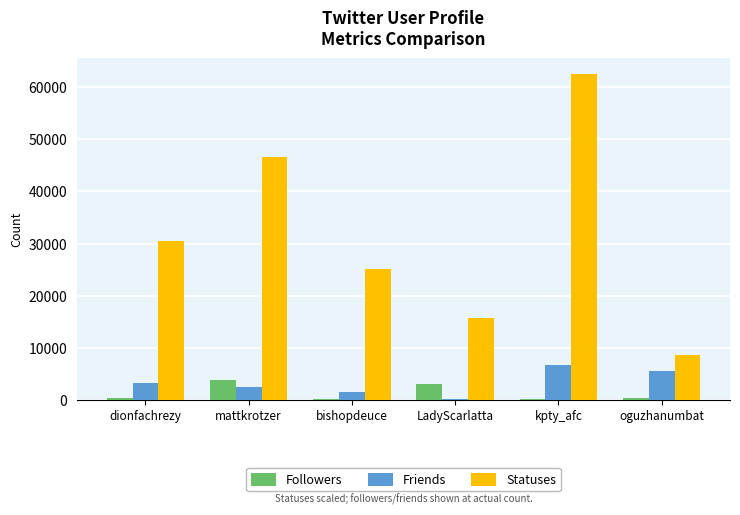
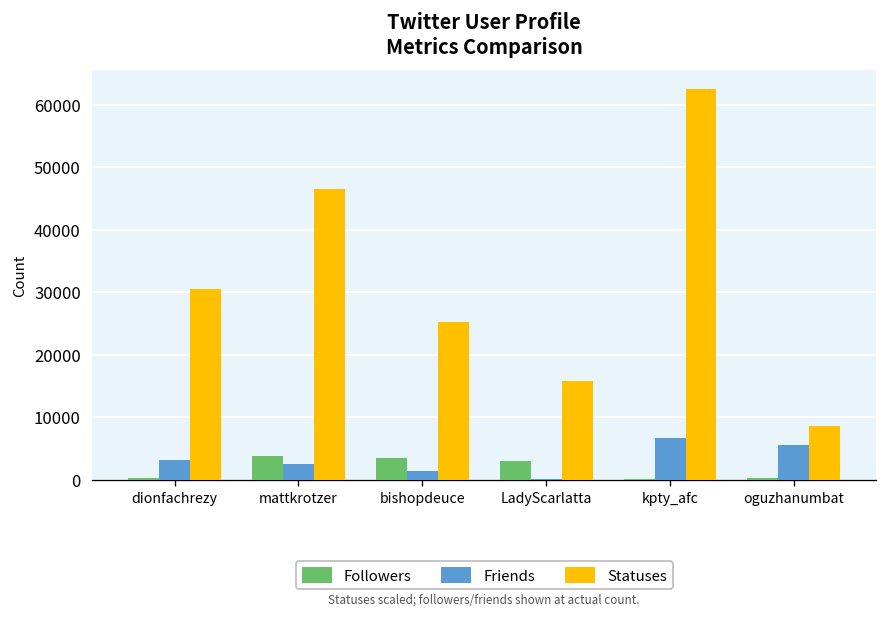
  {
    "Followers": {
      "mattkrotzer": 4000,
-     "bishopdeuce": 0,
+     "bishopdeuce": 4000,
      "LadyScarlatta": 3000
    },
    "Friends": {
      "dionfachrezy": 3000,
      "mattkrotzer": 2000,
      "bishopdeuce": 1000,
      "kpty_afc": 7000,
      "oguzhanumbat": 6000
    },
    "Statuses": {
      "dionfachrezy": 31000,
      "mattkrotzer": 47000,
      "bishopdeuce": 25000,
      "LadyScarlatta": 16000,
      "kpty_afc": 62000,
      "oguzhanumbat": 9000
    }
  }
